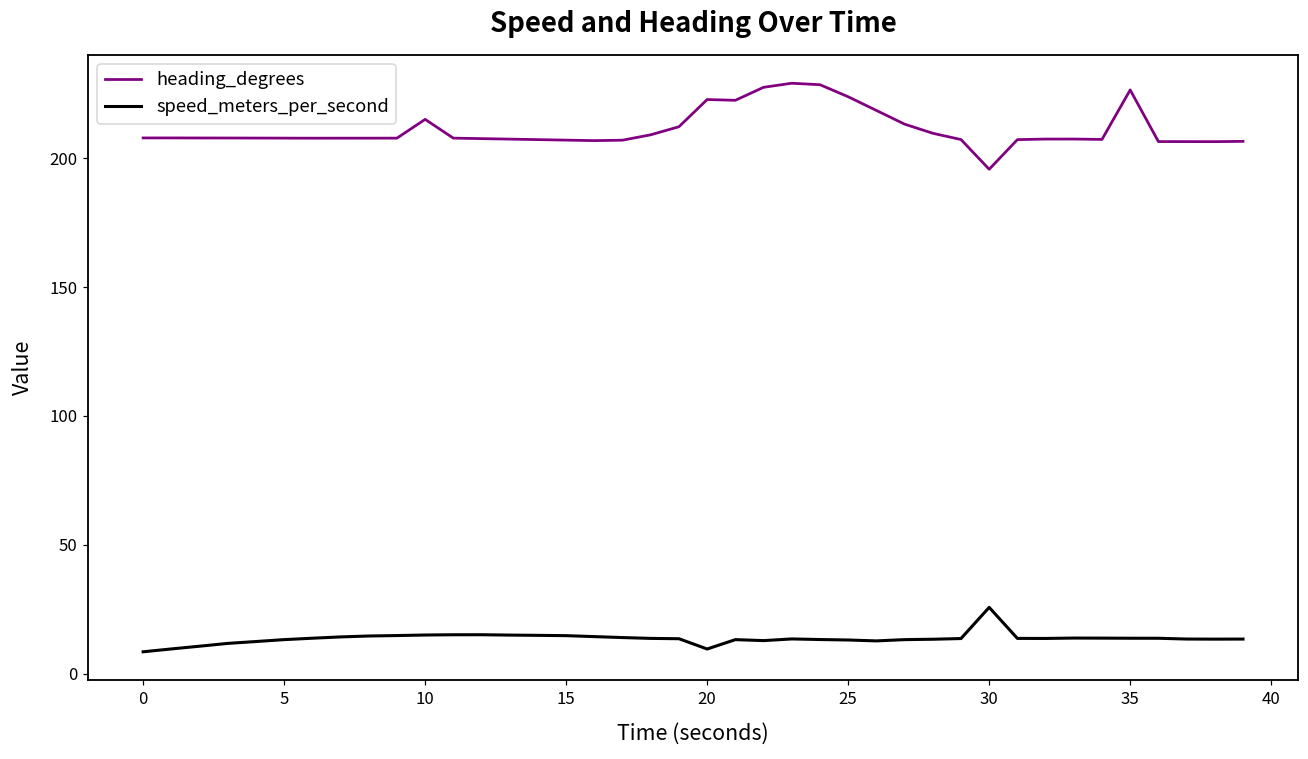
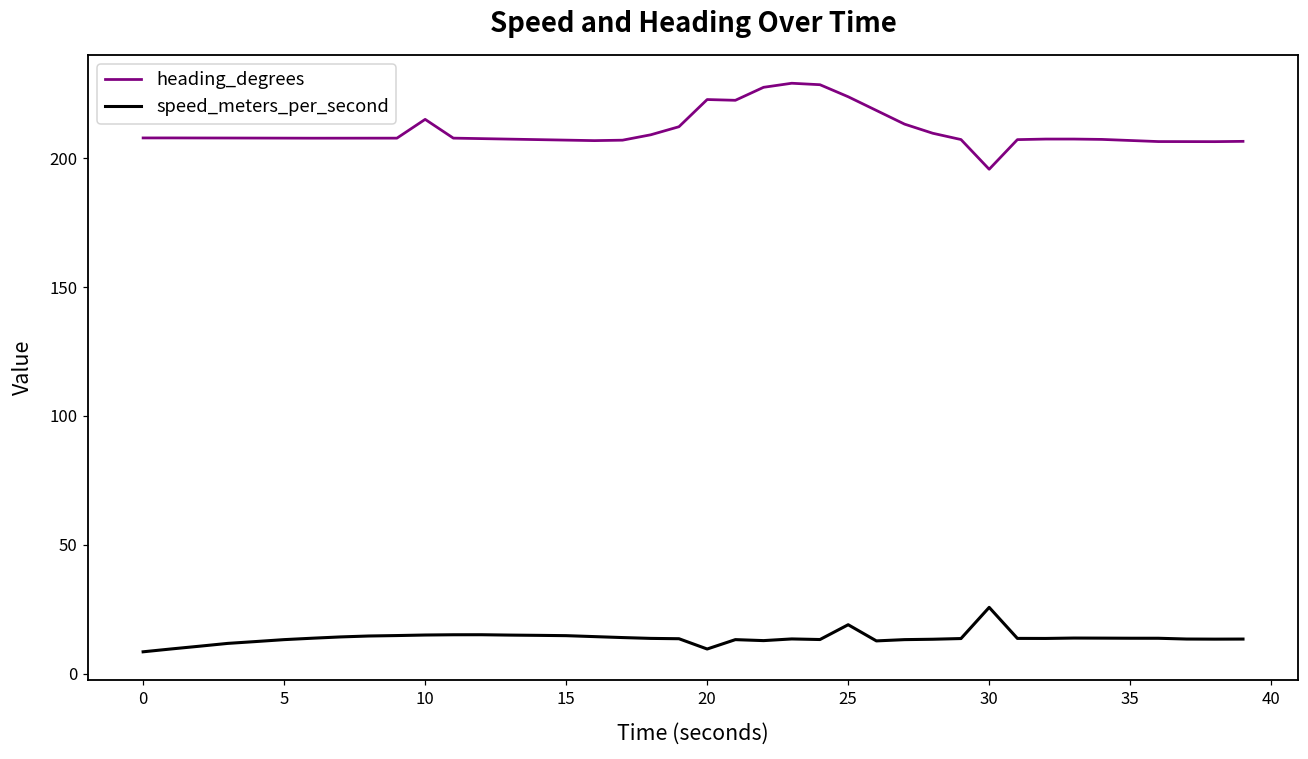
  {
    "heading_degrees": {
      "0": 208,
      "5": 208,
      "10": 215,
      "15": 207,
      "20": 223,
      "25": 224,
      "30": 196,
-     "35": 226
+     "35": 207
    },
    "speed_meters_per_second": {
      "0": 9,
      "5": 13,
      "10": 15,
      "15": 15,
      "20": 10,
-     "25": 13,
+     "25": 19,
      "30": 26,
      "35": 14
    }
  }
